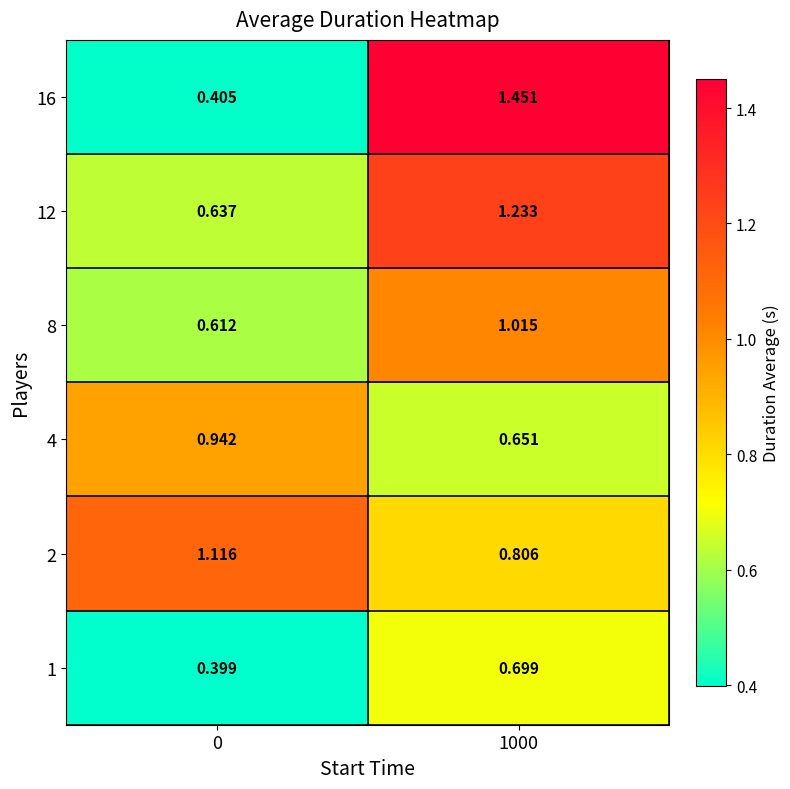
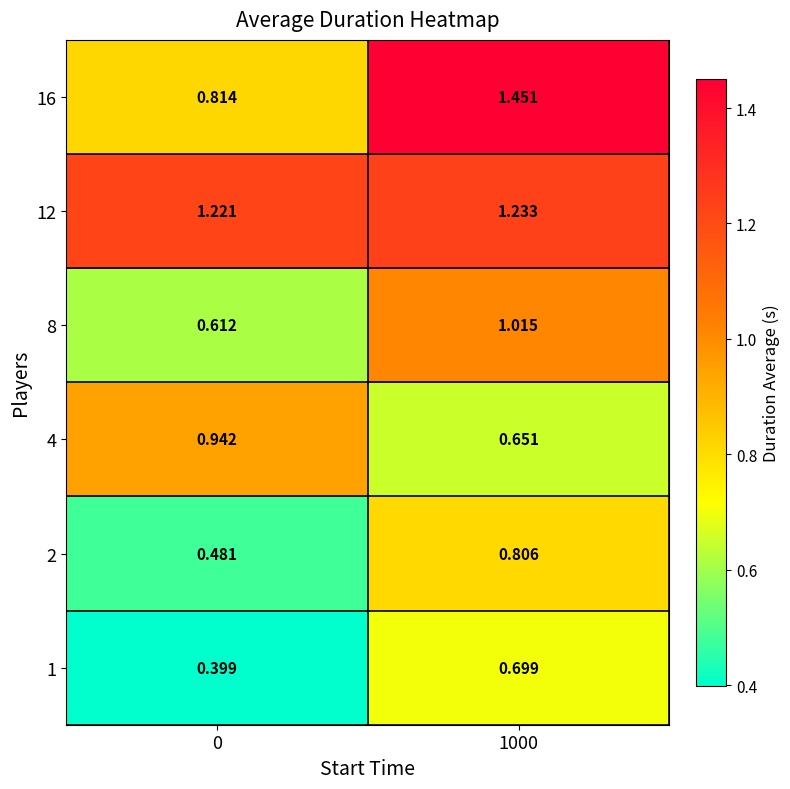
  {
    "16": {
-     "0": 0.405,
+     "0": 0.814,
      "1000": 1.451
    },
    "12": {
-     "0": 0.637,
+     "0": 1.221,
      "1000": 1.233
    },
    "8": {
      "0": 0.612,
      "1000": 1.015
    },
    "4": {
      "0": 0.942,
      "1000": 0.651
    },
    "2": {
-     "0": 1.116,
+     "0": 0.481,
      "1000": 0.806
    },
    "1": {
      "0": 0.399,
      "1000": 0.699
    }
  }
